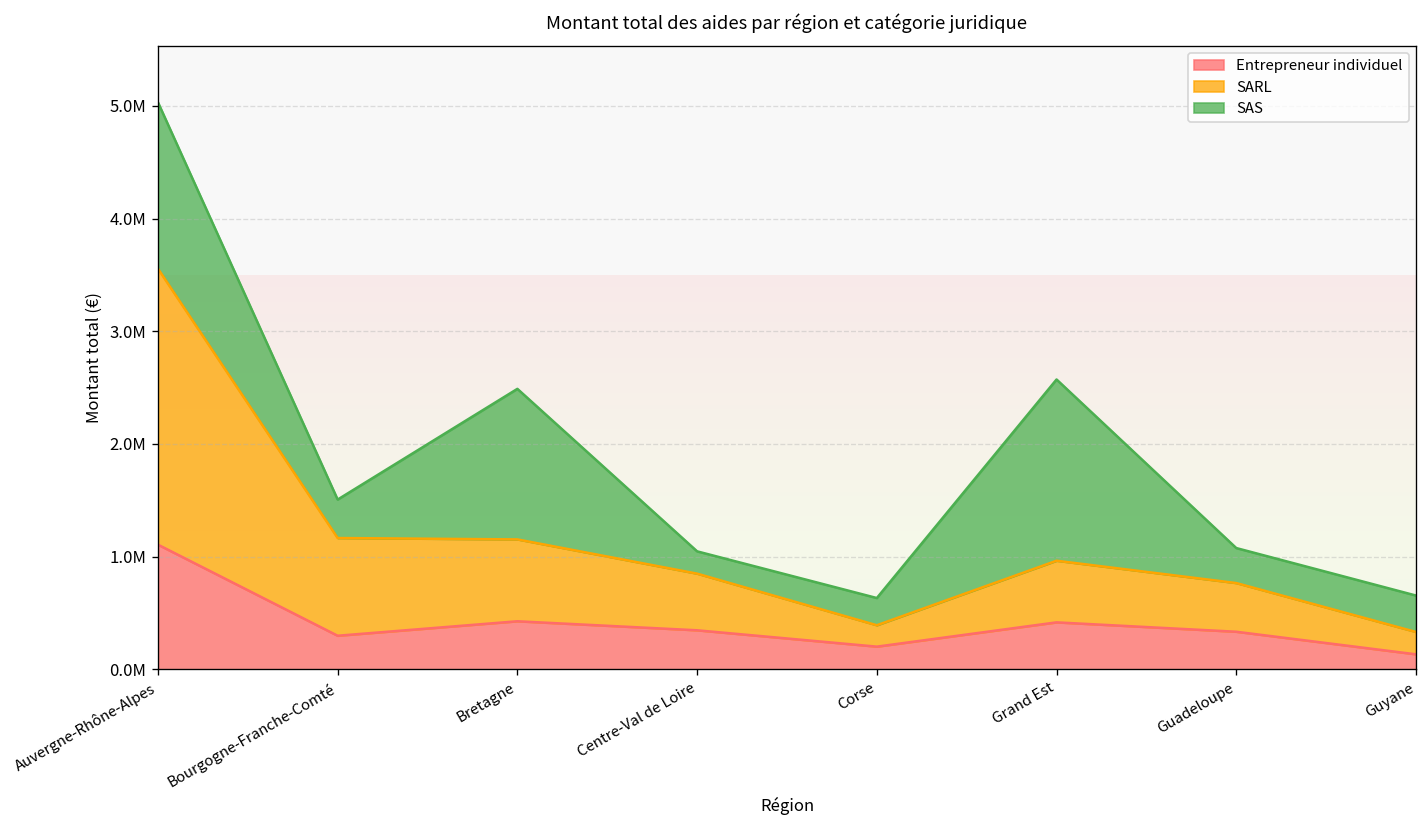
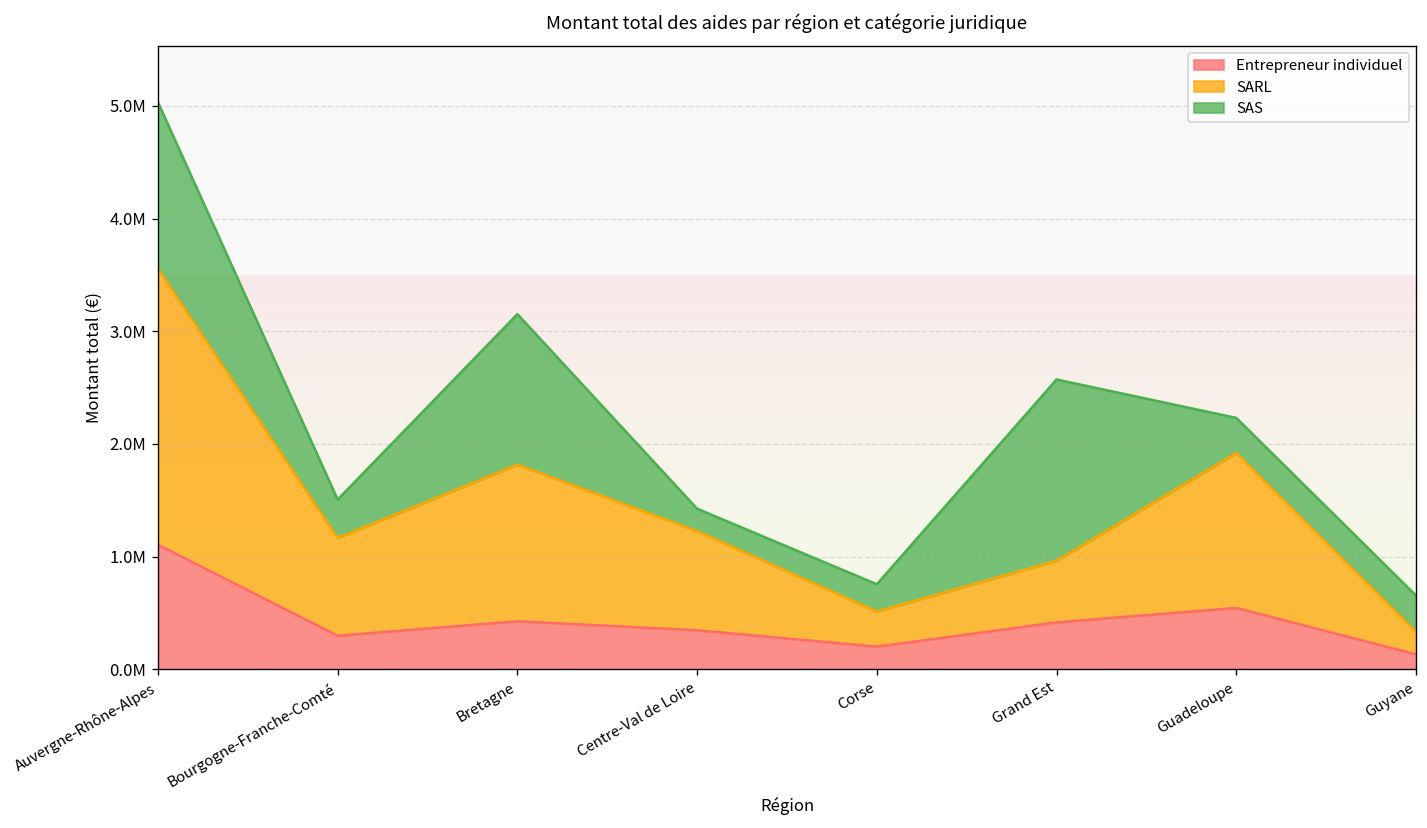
  {
    "Entrepreneur individuel": {
      "Auvergne-Rhône-Alpes": 1100000,
      "Bourgogne-Franche-Comté": 300000,
      "Bretagne": 400000,
      "Centre-Val de Loire": 300000,
      "Corse": 200000,
      "Grand Est": 400000,
-     "Guadeloupe": 300000,
+     "Guadeloupe": 500000,
      "Guyane": 100000
    },
    "SARL": {
      "Auvergne-Rhône-Alpes": 2400000,
      "Bourgogne-Franche-Comté": 900000,
-     "Bretagne": 700000,
-     "Centre-Val de Loire": 500000,
-     "Corse": 200000,
+     "Bretagne": 1400000,
+     "Centre-Val de Loire": 900000,
+     "Corse": 300000,
      "Grand Est": 500000,
-     "Guadeloupe": 400000,
+     "Guadeloupe": 1400000,
      "Guyane": 200000
    },
    "SAS": {
      "Auvergne-Rhône-Alpes": 1500000,
      "Bourgogne-Franche-Comté": 300000,
      "Bretagne": 1300000,
      "Centre-Val de Loire": 200000,
      "Corse": 200000,
      "Grand Est": 1600000,
      "Guadeloupe": 300000,
      "Guyane": 300000
    }
  }
